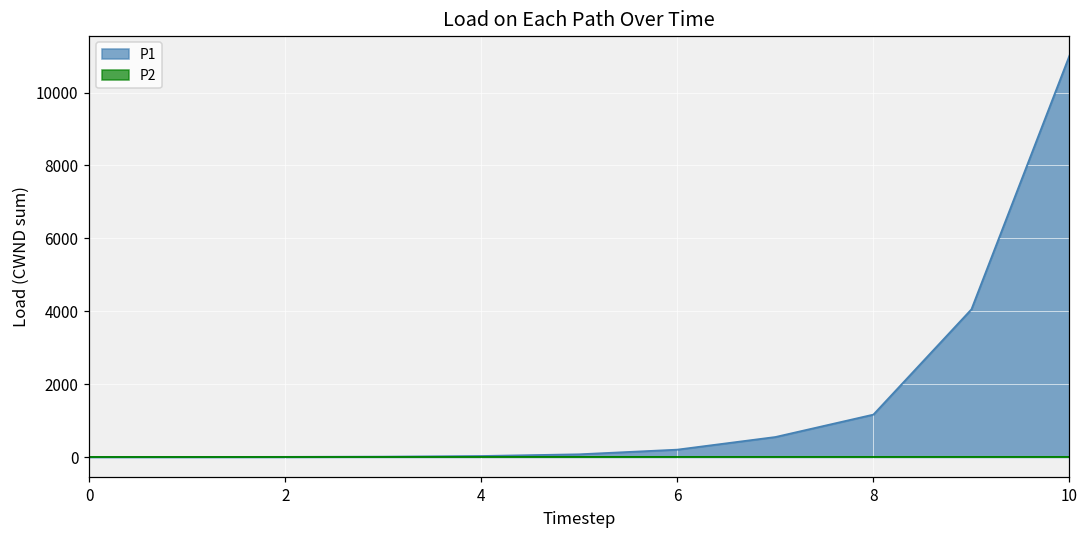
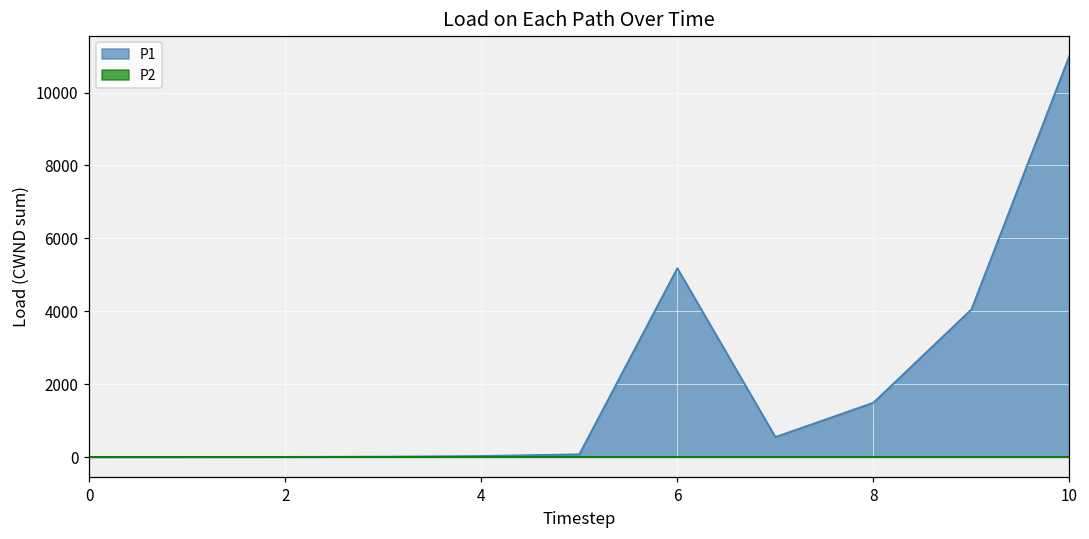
  {
    "P1": {
-     "6": 200,
-     "8": 1200,
+     "6": 5200,
+     "8": 1500,
      "10": 11000
    },
    "P2": {
      "6": 0,
      "8": 0,
      "10": 0
    }
  }
